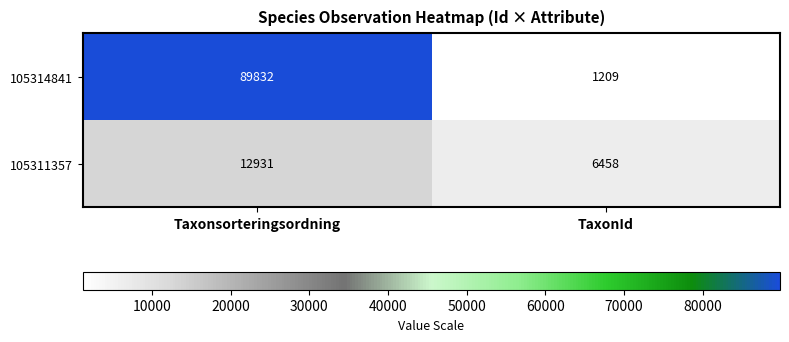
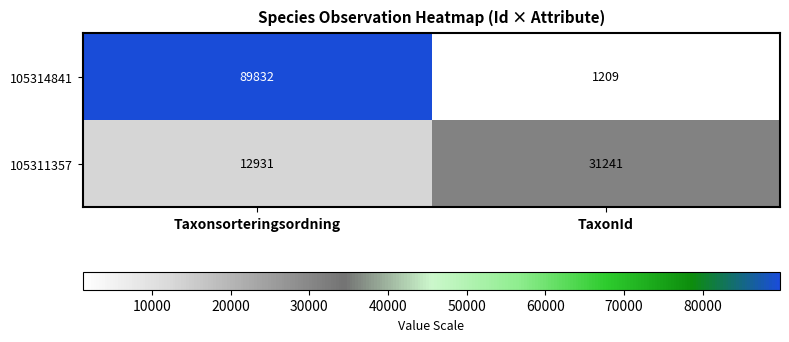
  {
    "105314841": {
      "Taxonsorteringsordning": 89832,
      "TaxonId": 1209
    },
    "105311357": {
      "Taxonsorteringsordning": 12931,
-     "TaxonId": 6458
+     "TaxonId": 31241
    }
  }
